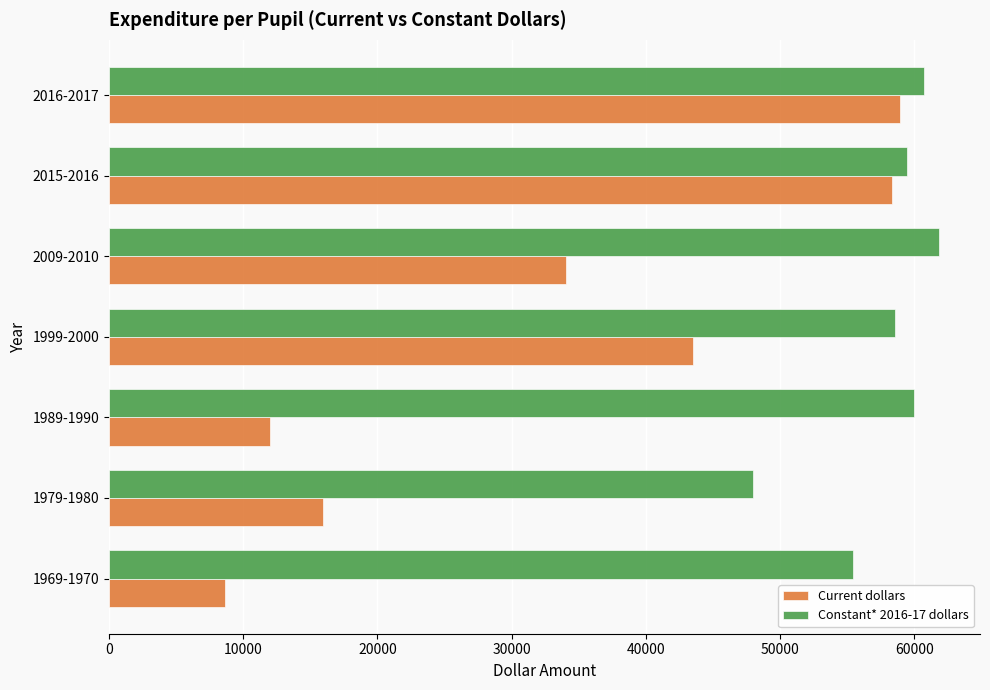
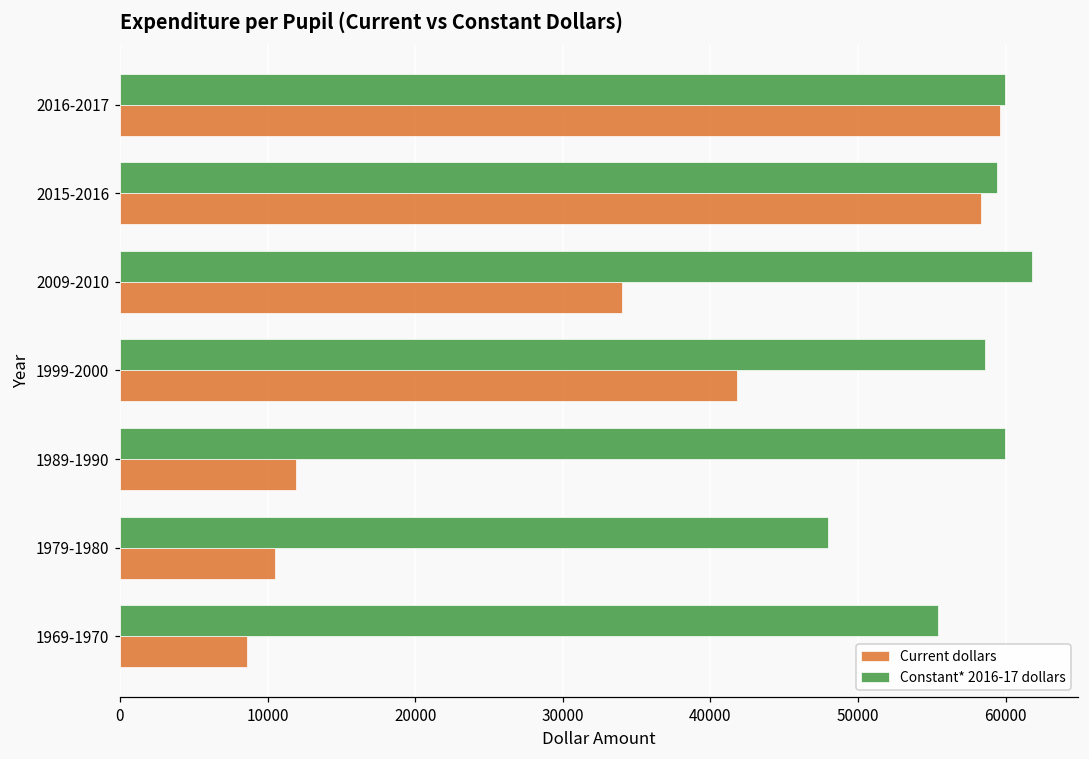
  {
    "Current dollars": {
-     "2016-2017": 59000,
+     "2016-2017": 59600,
      "2015-2016": 58400,
      "2009-2010": 34000,
-     "1999-2000": 43500,
+     "1999-2000": 41800,
      "1989-1990": 12000,
-     "1979-1980": 16000,
+     "1979-1980": 10500,
      "1969-1970": 8600
    },
    "Constant* 2016-17 dollars": {
-     "2016-2017": 60700,
+     "2016-2017": 60000,
      "2015-2016": 59400,
      "2009-2010": 61800,
      "1999-2000": 58600,
      "1989-1990": 59900,
      "1979-1980": 47900,
      "1969-1970": 55400
    }
  }
